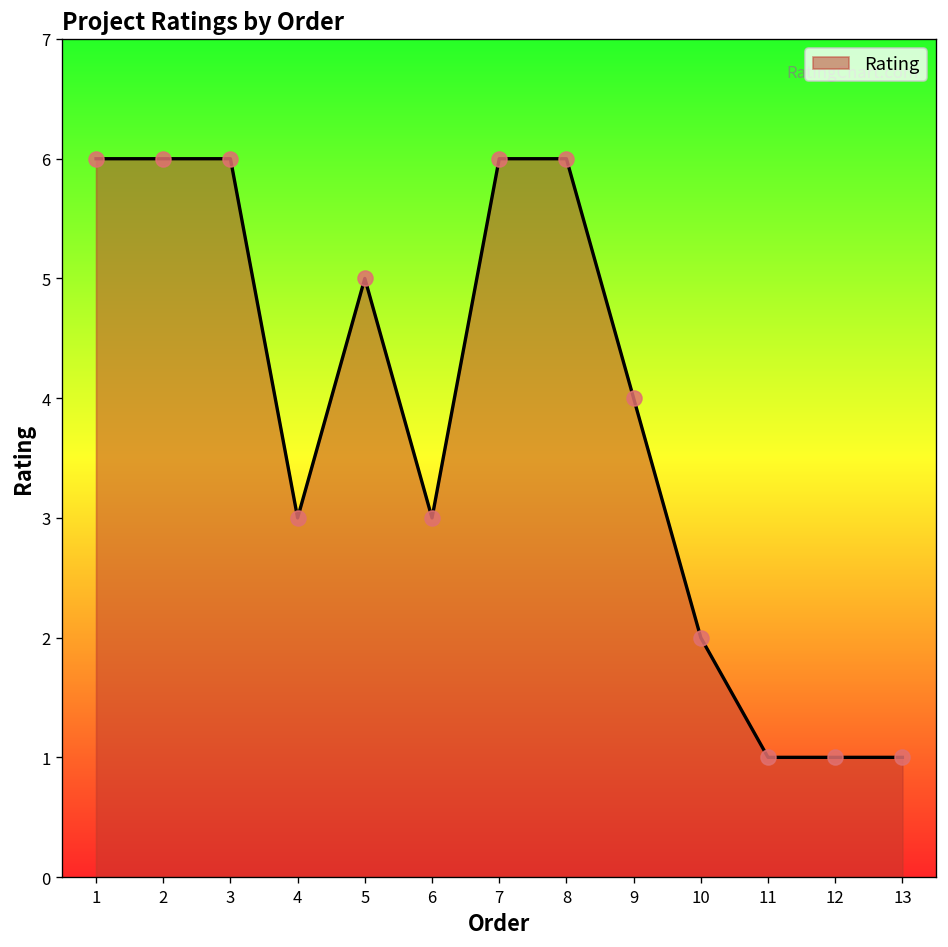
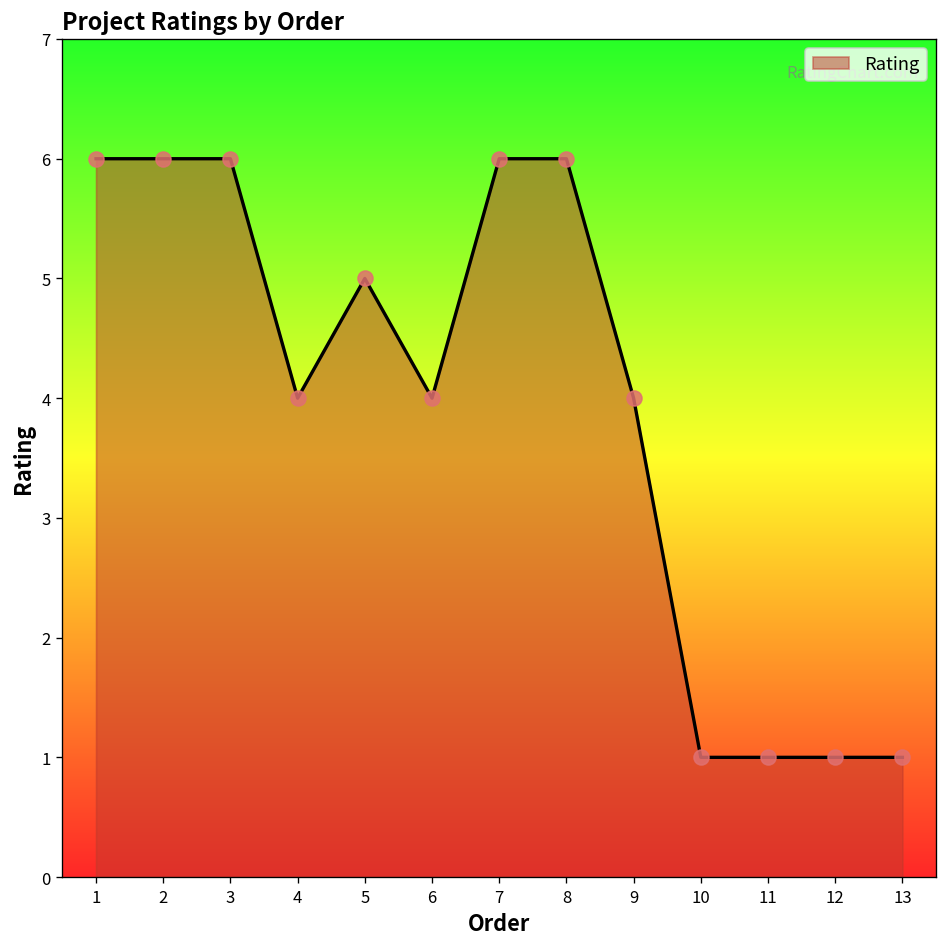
  {
    "1": 6,
    "2": 6,
    "3": 6,
-   "4": 3,
+   "4": 4,
    "5": 5,
-   "6": 3,
+   "6": 4,
    "7": 6,
    "8": 6,
    "9": 4,
-   "10": 2,
+   "10": 1,
    "11": 1,
    "12": 1,
    "13": 1
  }
